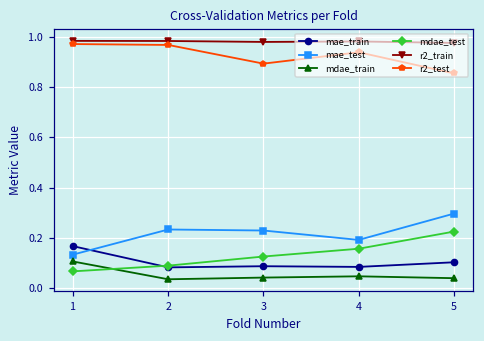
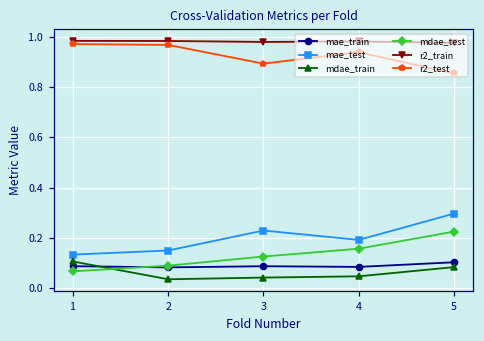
  {
    "mae_train": {
-     "1": 0.17,
+     "1": 0.09,
      "3": 0.09,
      "4": 0.09,
      "5": 0.10
    },
    "mae_test": {
      "1": 0.13,
-     "2": 0.23,
+     "2": 0.15,
      "3": 0.23,
      "4": 0.19,
      "5": 0.30
    },
    "mdae_train": {
      "1": 0.11,
      "2": 0.04,
      "3": 0.04,
      "4": 0.05,
-     "5": 0.04
+     "5": 0.08
    },
    "mdae_test": {
      "1": 0.07,
      "3": 0.13,
      "4": 0.16,
      "5": 0.23
    },
    "r2_train": {
      "1": 0.98,
      "2": 0.98,
      "3": 0.98
    },
    "r2_test": {
      "1": 0.97,
      "2": 0.97,
      "3": 0.89
    }
  }
